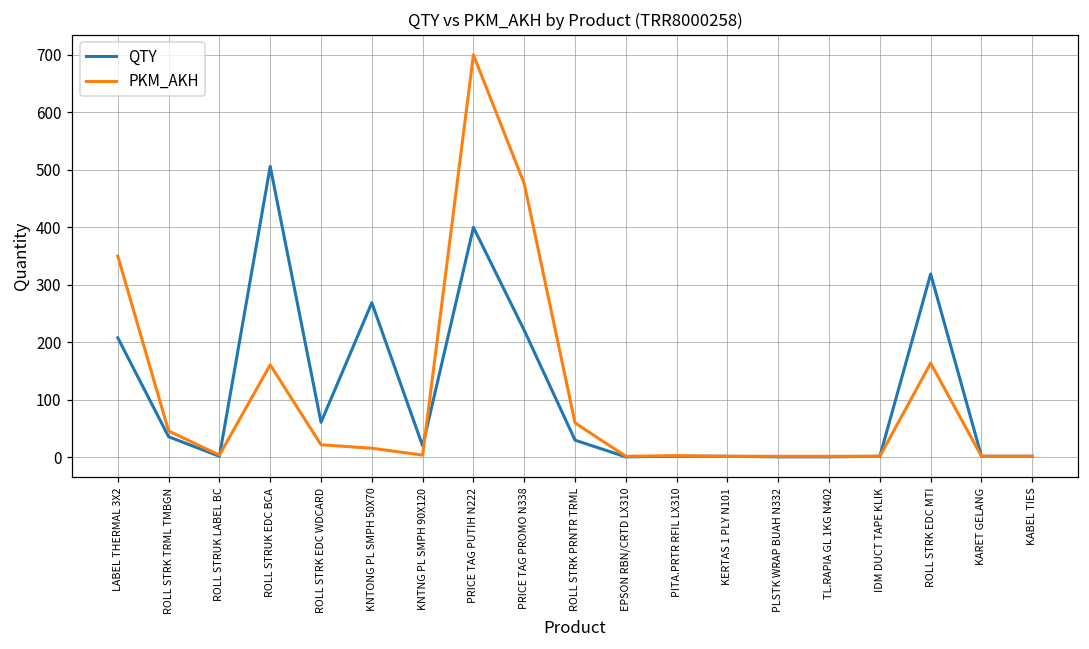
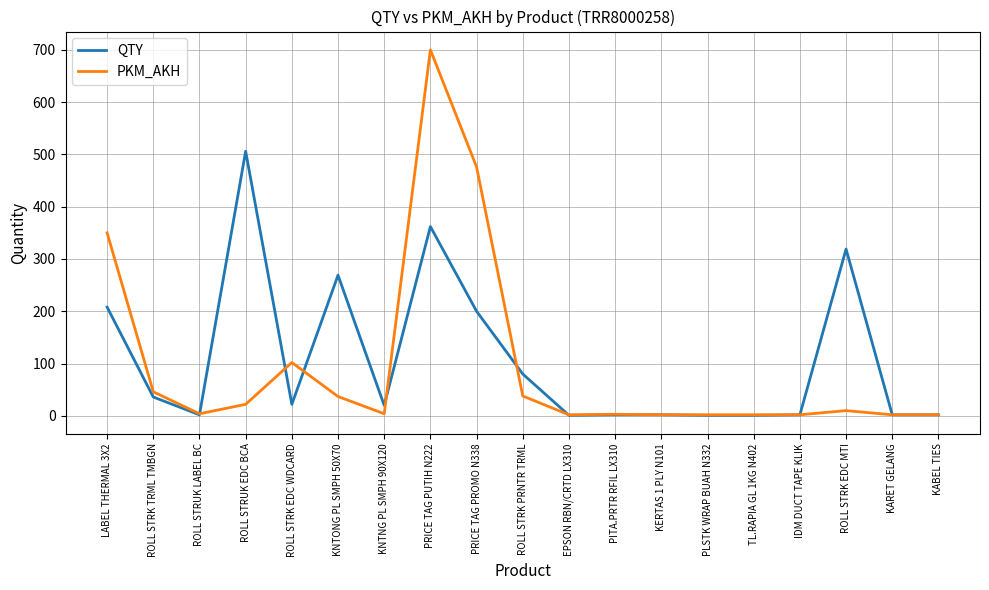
  {
    "QTY": {
      "LABEL THERMAL 3X2": 210,
      "ROLL STRK TRML TMBGN": 40,
      "ROLL STRUK EDC BCA": 510,
-     "ROLL STRK EDC WDCARD": 60,
+     "ROLL STRK EDC WDCARD": 20,
      "KNTONG PL SMPH 50X70": 270,
      "KNTNG PL SMPH 90X120": 20,
-     "PRICE TAG PUTIH N222": 400,
-     "PRICE TAG PROMO N338": 220,
-     "ROLL STRK PRNTR TRML": 30,
+     "PRICE TAG PUTIH N222": 360,
+     "PRICE TAG PROMO N338": 200,
+     "ROLL STRK PRNTR TRML": 80,
      "ROLL STRK EDC MTI": 320
    },
    "PKM_AKH": {
      "LABEL THERMAL 3X2": 350,
      "ROLL STRK TRML TMBGN": 50,
-     "ROLL STRUK EDC BCA": 160,
-     "ROLL STRK EDC WDCARD": 20,
-     "KNTONG PL SMPH 50X70": 20,
+     "ROLL STRUK EDC BCA": 20,
+     "ROLL STRK EDC WDCARD": 100,
+     "KNTONG PL SMPH 50X70": 40,
      "KNTNG PL SMPH 90X120": 0,
      "PRICE TAG PUTIH N222": 700,
      "PRICE TAG PROMO N338": 480,
-     "ROLL STRK PRNTR TRML": 60,
-     "ROLL STRK EDC MTI": 160
+     "ROLL STRK PRNTR TRML": 40,
+     "ROLL STRK EDC MTI": 10
    }
  }
